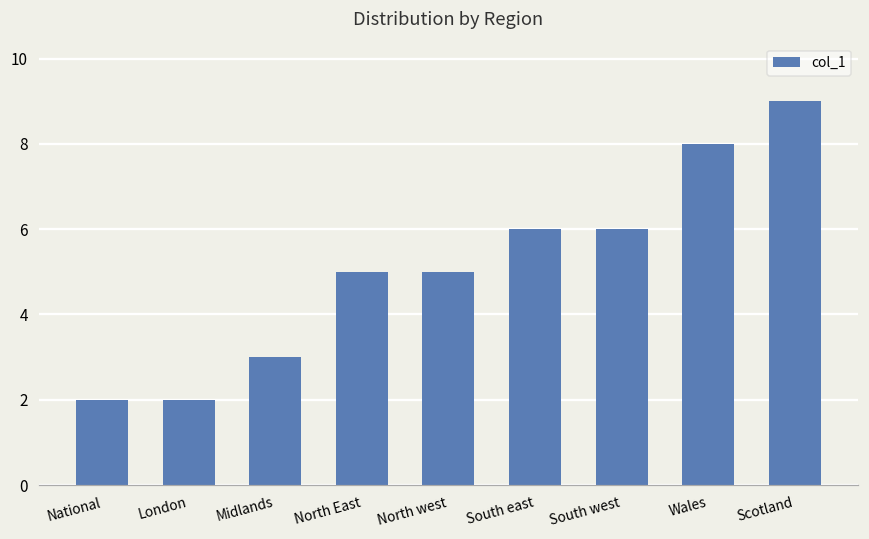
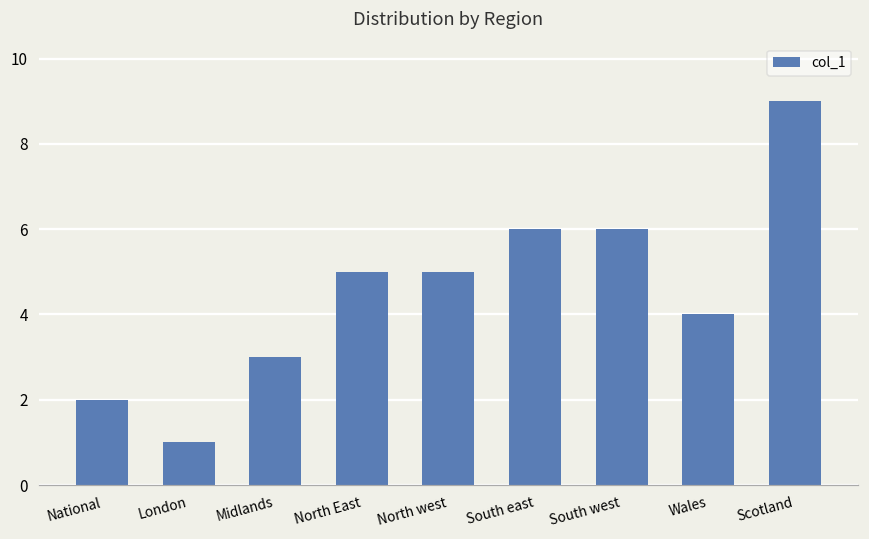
  {
    "National": 2,
-   "London": 2,
+   "London": 1,
    "Midlands": 3,
    "North East": 5,
    "North west": 5,
    "South east": 6,
    "South west": 6,
-   "Wales": 8,
+   "Wales": 4,
    "Scotland": 9
  }
